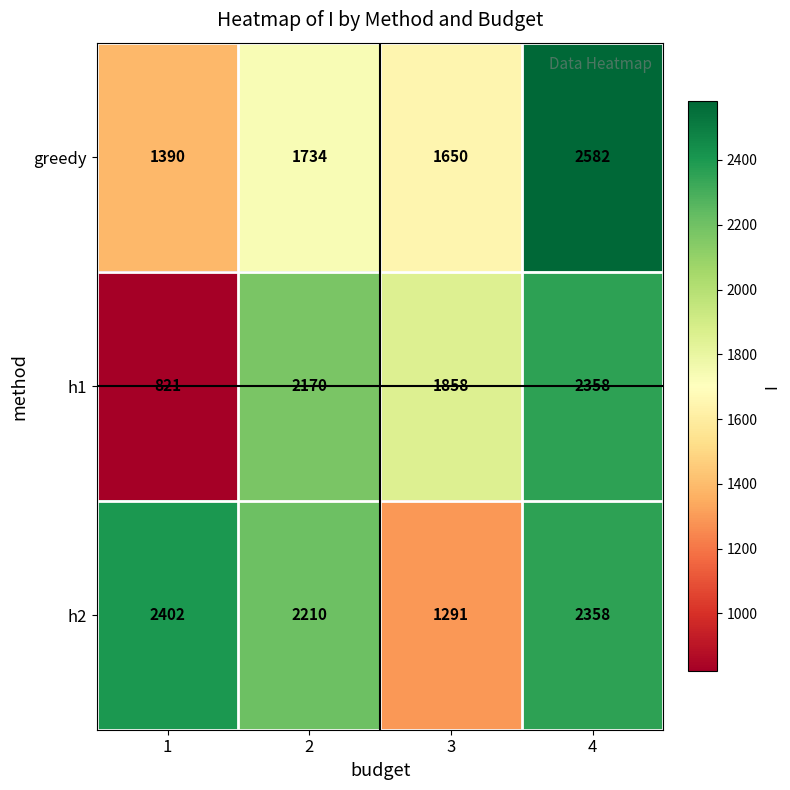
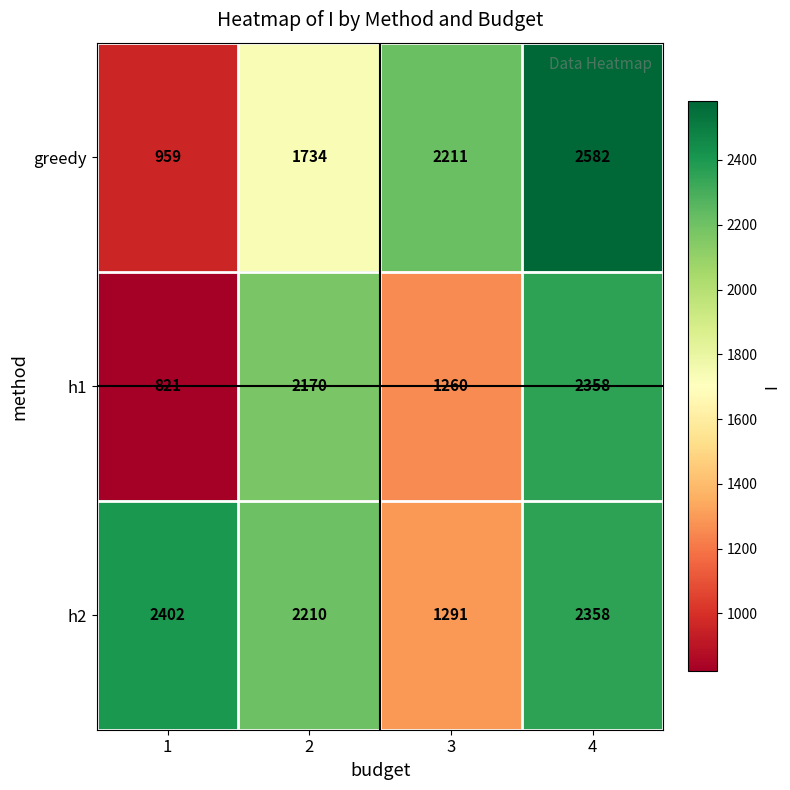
  {
    "greedy": {
-     "1": 1390,
+     "1": 959,
      "2": 1734,
-     "3": 1650
+     "3": 2211
    },
    "h1": {
      "1": 821,
      "2": 2170,
-     "3": 1858,
+     "3": 1260,
      "4": 2358
    },
    "h2": {
      "1": 2402,
      "2": 2210,
      "3": 1291,
      "4": 2358
    }
  }
